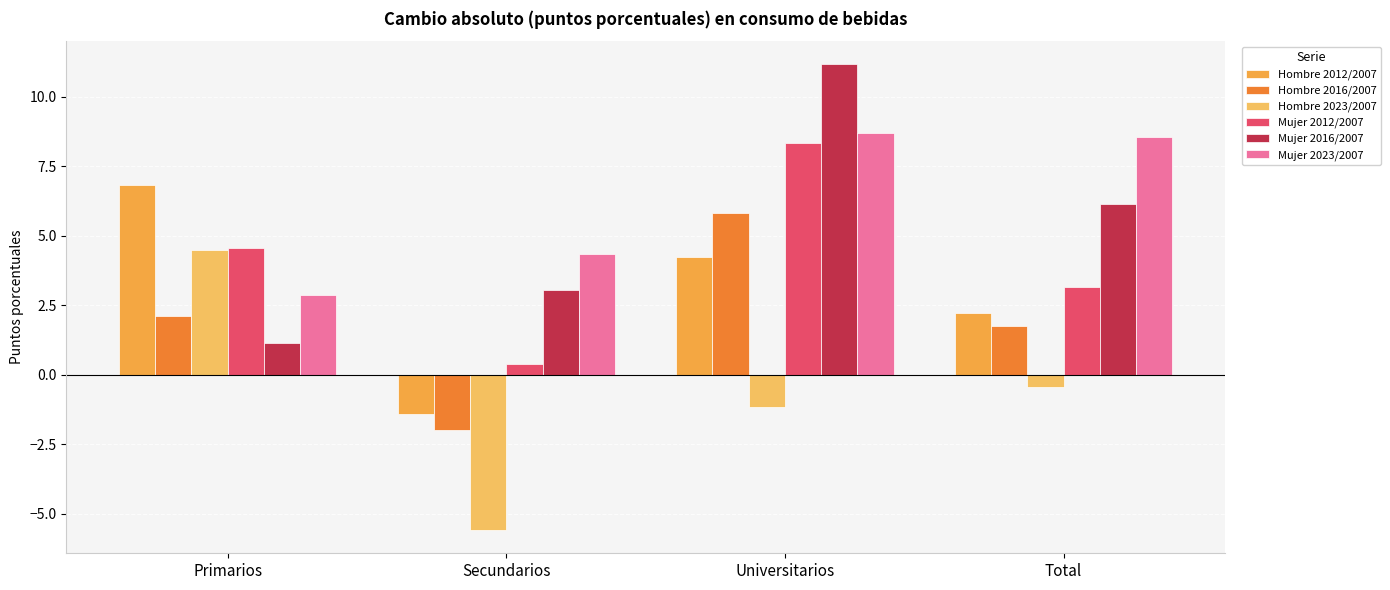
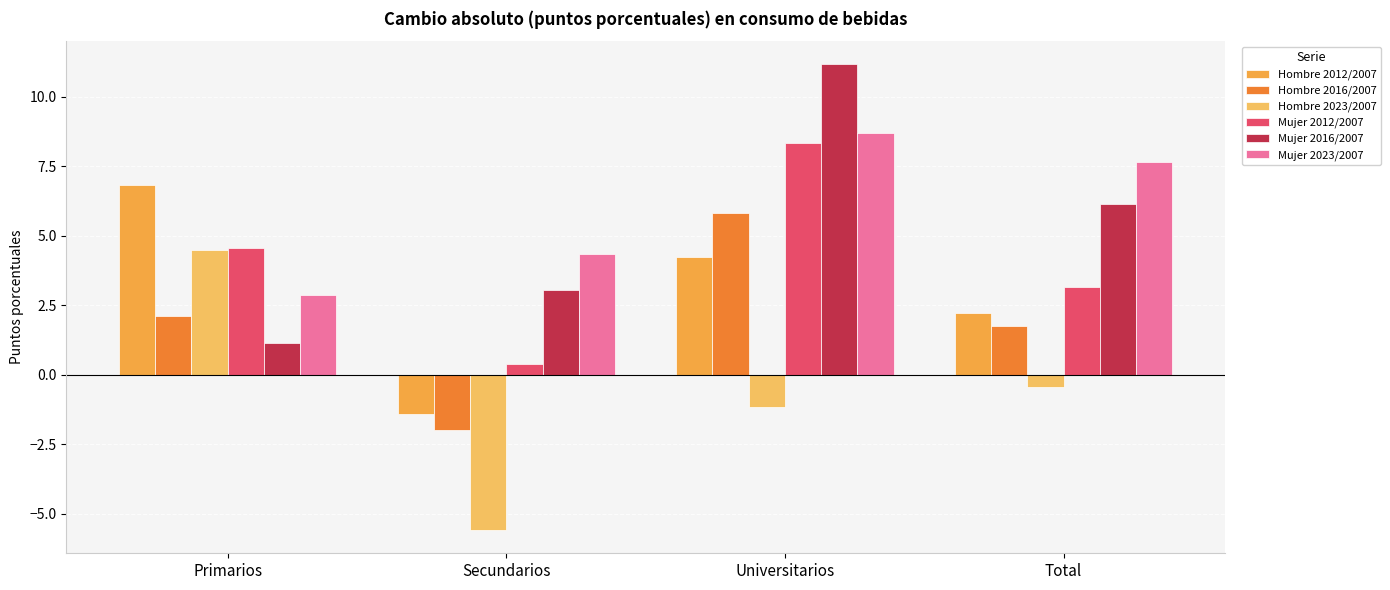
  {
    "Mujer 2023/2007": {
      "Primarios": 2.9,
      "Secundarios": 4.3,
      "Universitarios": 8.7,
-     "Total": 8.5
+     "Total": 7.7
    }
  }
